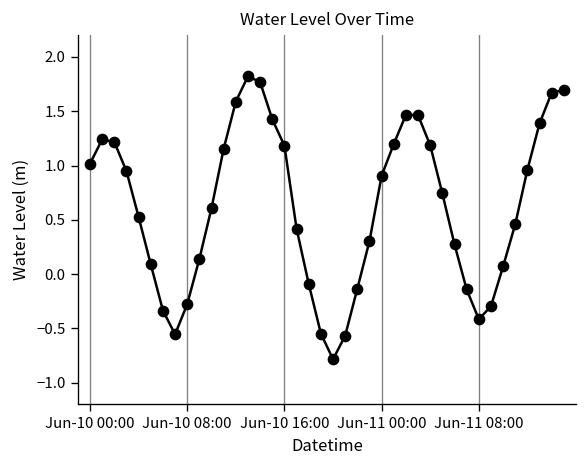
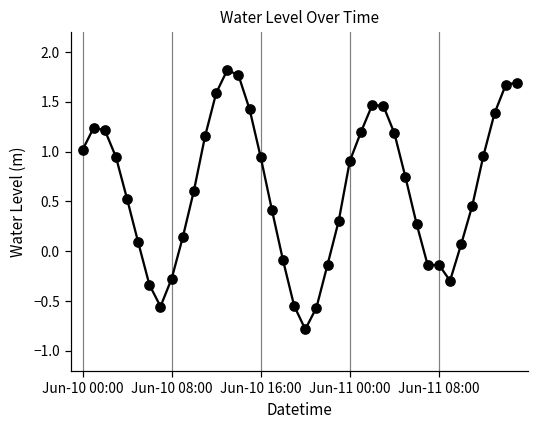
  {
    "Jun-10 00:00": 1.0,
    "Jun-10 08:00": -0.3,
-   "Jun-10 16:00": 1.2,
+   "Jun-10 16:00": 0.9,
    "Jun-11 00:00": 0.9,
-   "Jun-11 08:00": -0.4
+   "Jun-11 08:00": -0.1
  }
